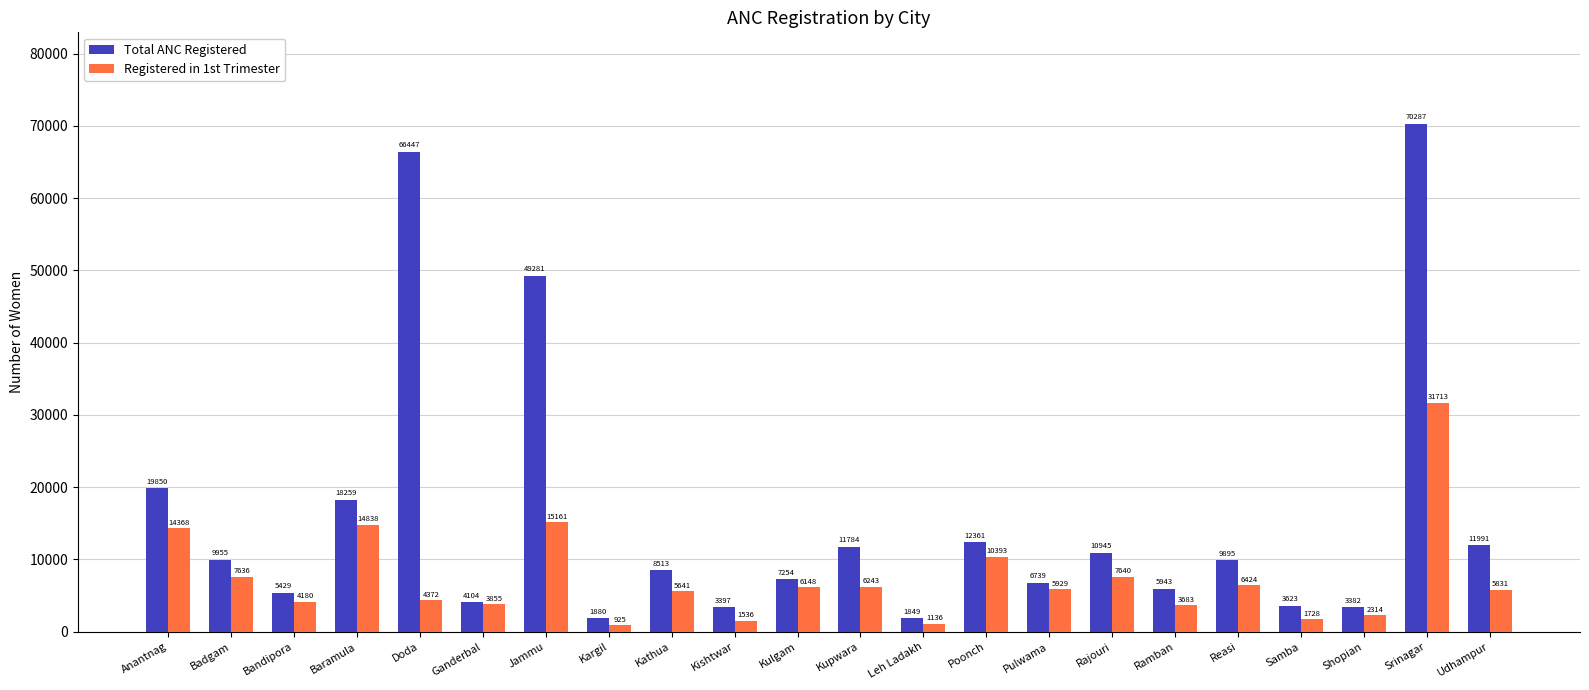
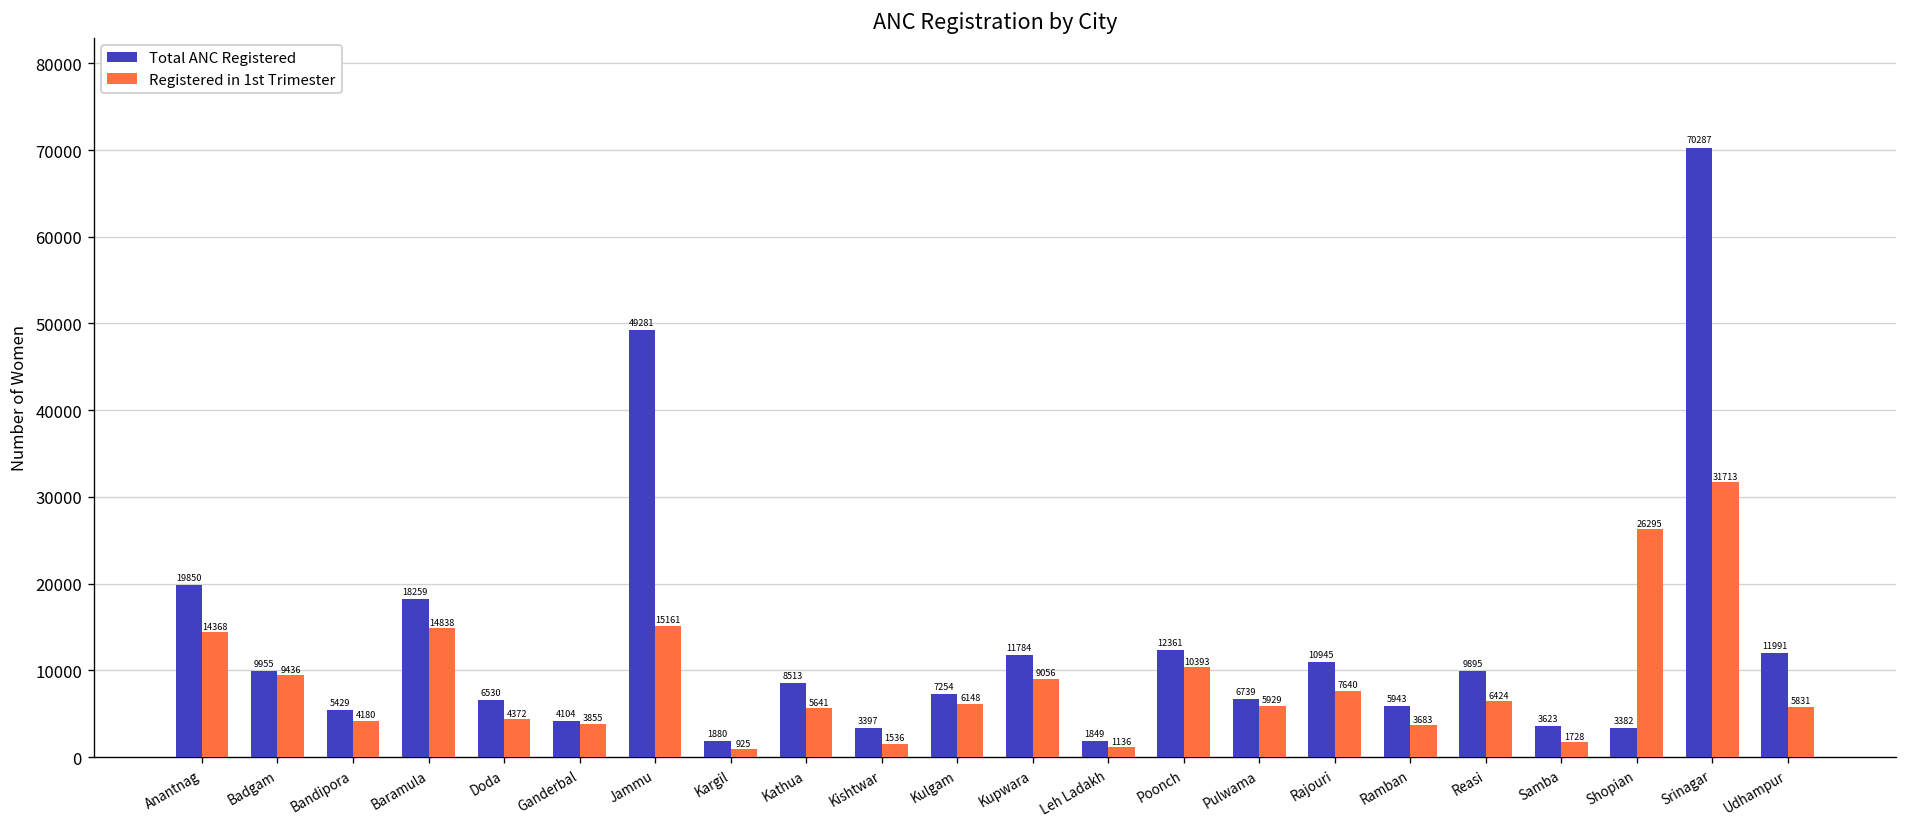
  {
    "Total ANC Registered": {
      "Anantnag": 19850,
      "Badgam": 9955,
      "Bandipora": 5429,
      "Baramula": 18259,
-     "Doda": 66447,
+     "Doda": 6530,
      "Ganderbal": 4104,
      "Jammu": 49281,
      "Kargil": 1880,
      "Kathua": 8513,
      "Kishtwar": 3397,
      "Kulgam": 7254,
      "Kupwara": 11784,
      "Leh Ladakh": 1849,
      "Poonch": 12361,
      "Pulwama": 6739,
      "Rajouri": 10945,
      "Ramban": 5943,
      "Reasi": 9895,
      "Samba": 3623,
      "Shopian": 3382,
      "Srinagar": 70287,
      "Udhampur": 11991
    },
    "Registered in 1st Trimester": {
      "Anantnag": 14368,
-     "Badgam": 7636,
+     "Badgam": 9436,
      "Bandipora": 4180,
      "Baramula": 14838,
      "Doda": 4372,
      "Ganderbal": 3855,
      "Jammu": 15161,
      "Kargil": 925,
      "Kathua": 5641,
      "Kishtwar": 1536,
      "Kulgam": 6148,
-     "Kupwara": 6243,
+     "Kupwara": 9056,
      "Leh Ladakh": 1136,
      "Poonch": 10393,
      "Pulwama": 5929,
      "Rajouri": 7640,
      "Ramban": 3683,
      "Reasi": 6424,
      "Samba": 1728,
-     "Shopian": 2314,
+     "Shopian": 26295,
      "Srinagar": 31713,
      "Udhampur": 5831
    }
  }
